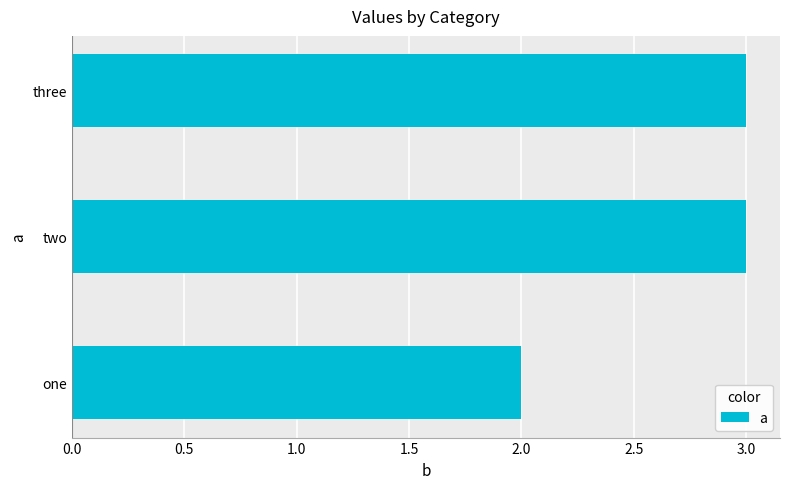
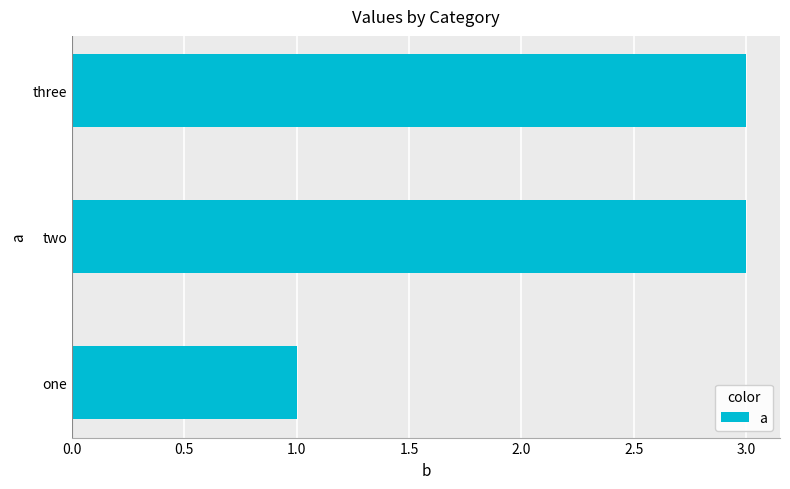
  {
    "three": 3,
    "two": 3,
-   "one": 2
+   "one": 1
  }
